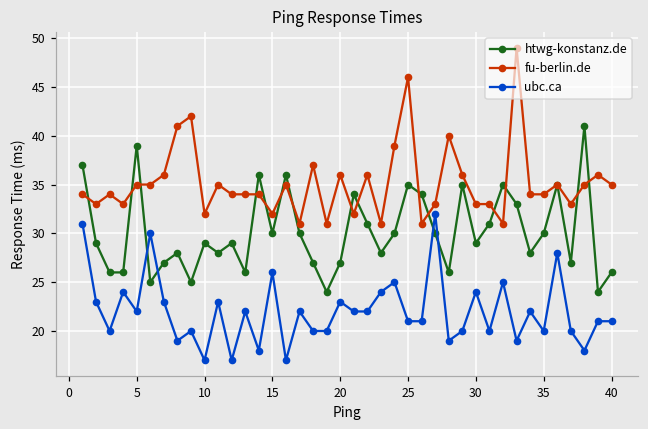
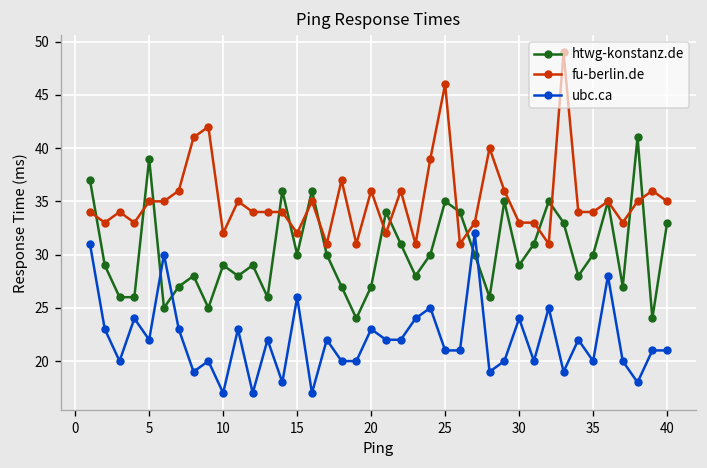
  {
    "htwg-konstanz.de": {
      "5": 39,
      "10": 29,
      "15": 30,
      "20": 27,
      "25": 35,
      "30": 29,
      "35": 30,
-     "40": 26
+     "40": 33
    },
    "fu-berlin.de": {
      "5": 35,
      "10": 32,
      "15": 32,
      "20": 36,
      "25": 46,
      "30": 33,
      "35": 34,
      "40": 35
    },
    "ubc.ca": {
      "5": 22,
      "10": 17,
      "15": 26,
      "20": 23,
      "25": 21,
      "30": 24,
      "35": 20,
      "40": 21
    }
  }
